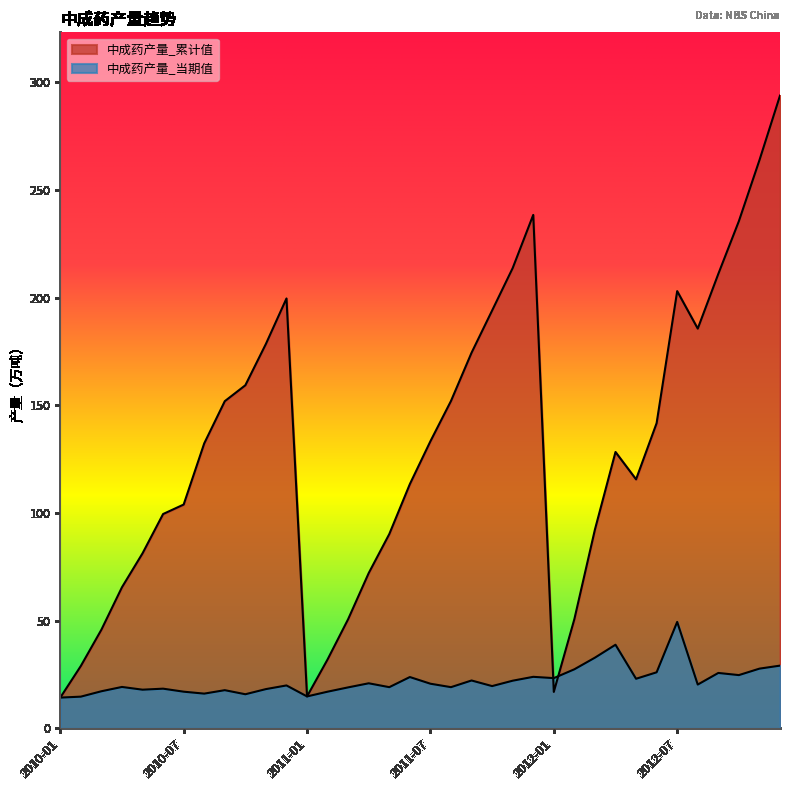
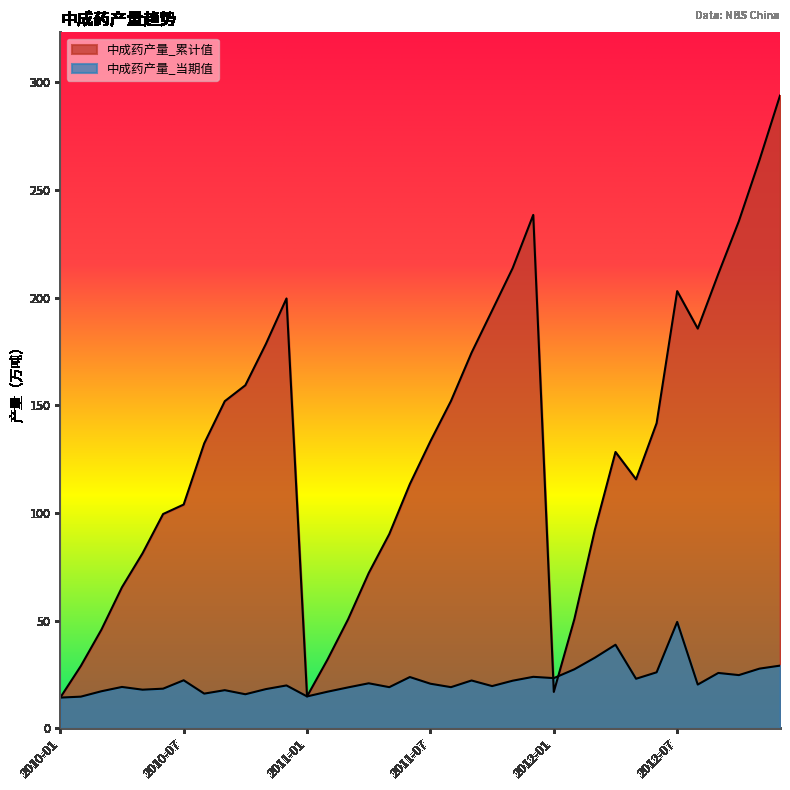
  {
    "中成药产量_累计值": {
      "2010-07": 104,
      "2011-07": 133,
      "2012-01": 17,
      "2012-07": 203
    },
    "中成药产量_当期值": {
-     "2010-07": 17,
+     "2010-07": 22,
      "2011-07": 21,
      "2012-01": 23,
      "2012-07": 49
    }
  }
